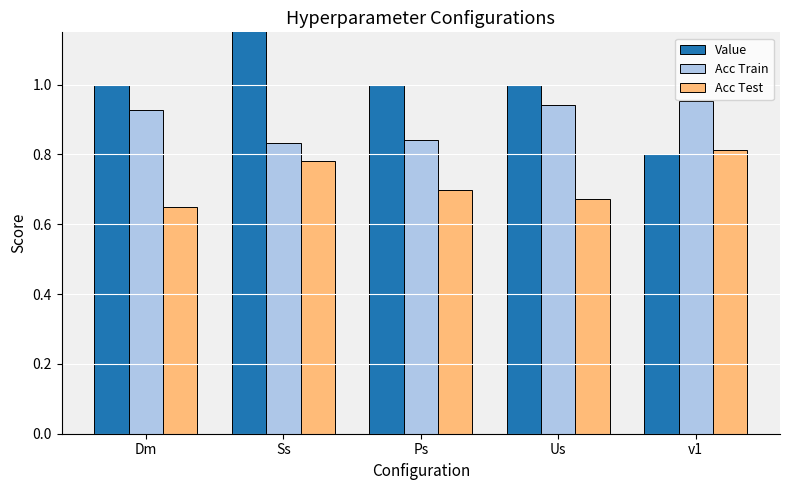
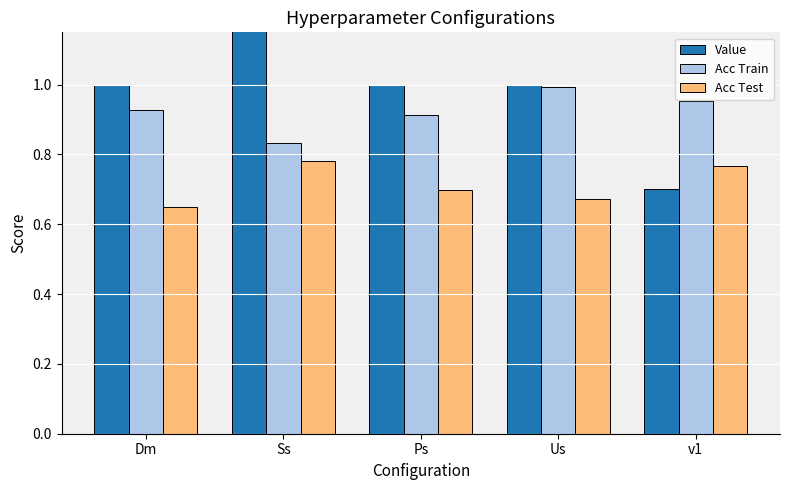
  {
    "Value": {
      "Dm": 1.0,
      "Ps": 1.0,
      "Us": 1.0,
-     "v1": 0.8
+     "v1": 0.7
    },
    "Acc Train": {
      "Dm": 0.93,
      "Ss": 0.83,
-     "Ps": 0.84,
-     "Us": 0.94,
+     "Ps": 0.91,
+     "Us": 0.99,
      "v1": 0.95
    },
    "Acc Test": {
      "Dm": 0.65,
      "Ss": 0.78,
      "Ps": 0.70,
      "Us": 0.67,
-     "v1": 0.81
+     "v1": 0.77
    }
  }
